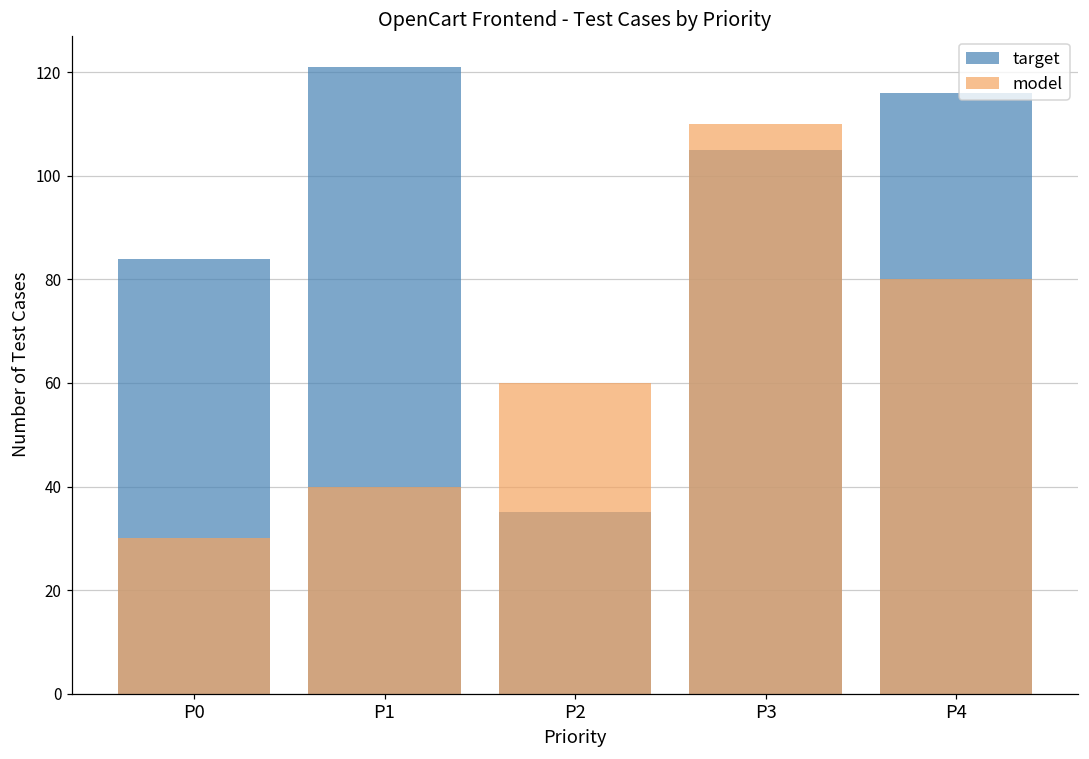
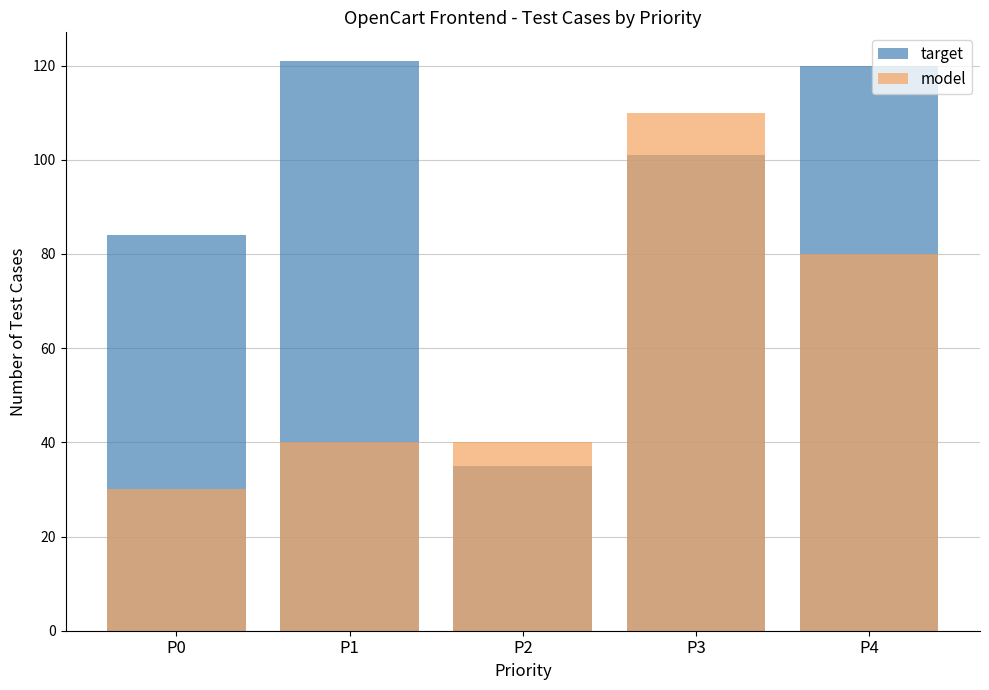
  {
    "target": {
      "P0": 84,
      "P1": 121,
-     "P3": 105,
-     "P4": 116
+     "P3": 101,
+     "P4": 120
    },
    "model": {
-     "P2": 60,
+     "P2": 40,
      "P3": 110
    }
  }
